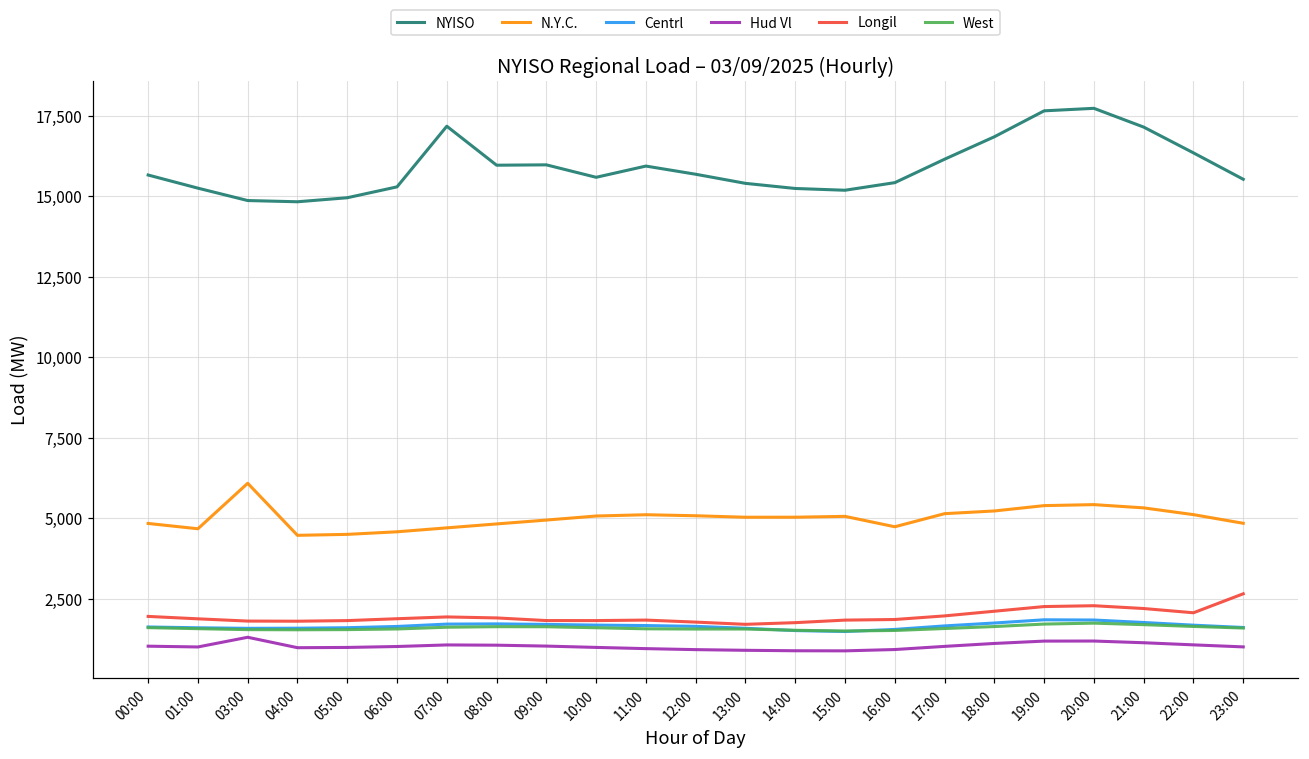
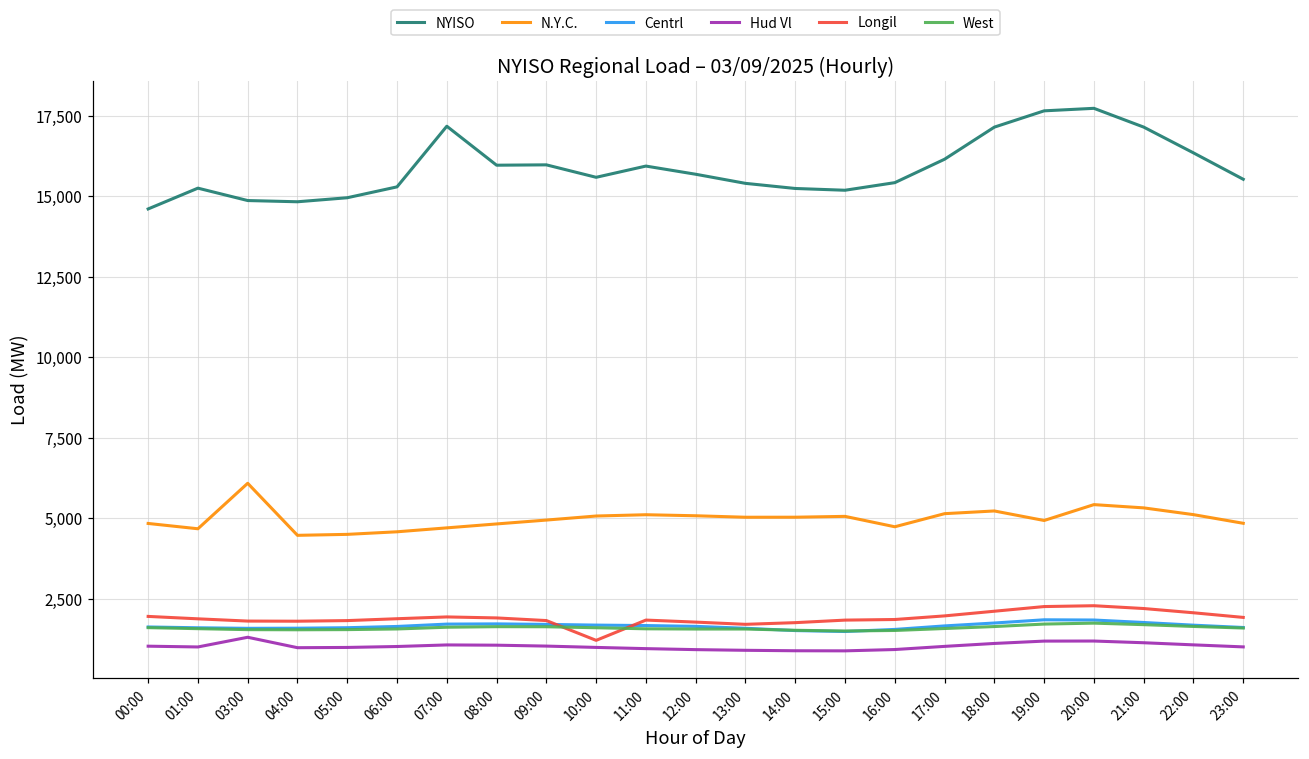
  {
    "NYISO": {
-     "00:00": "15,700",
+     "00:00": "14,600",
      "01:00": "15,300",
      "03:00": "14,900",
      "04:00": "14,800",
      "05:00": "15,000",
      "06:00": "15,300",
      "07:00": "17,200",
      "08:00": "16,000",
      "09:00": "16,000",
      "10:00": "15,600",
      "11:00": "15,900",
      "12:00": "15,700",
      "13:00": "15,400",
      "14:00": "15,200",
      "15:00": "15,200",
      "16:00": "15,400",
      "17:00": "16,200",
-     "18:00": "16,900",
+     "18:00": "17,200",
      "19:00": "17,700",
      "20:00": "17,700",
      "21:00": "17,200",
      "22:00": "16,400",
      "23:00": "15,500"
    },
    "N.Y.C.": {
      "00:00": "4,800",
      "01:00": "4,700",
      "03:00": "6,100",
      "04:00": "4,500",
      "05:00": "4,500",
      "06:00": "4,600",
      "07:00": "4,700",
      "08:00": "4,800",
      "09:00": "4,900",
      "10:00": "5,100",
      "11:00": "5,100",
      "12:00": "5,100",
      "13:00": "5,000",
      "14:00": "5,000",
      "15:00": "5,100",
      "16:00": "4,700",
      "17:00": "5,100",
      "18:00": "5,200",
-     "19:00": "5,400",
+     "19:00": "4,900",
      "20:00": "5,400",
      "21:00": "5,300",
      "22:00": "5,100",
      "23:00": "4,800"
    },
    "Centrl": {
      "07:00": "1,700",
      "08:00": "1,700",
      "11:00": "1,700",
      "18:00": "1,700",
      "19:00": "1,800",
      "20:00": "1,800"
    },
    "Hud Vl": {
      "00:00": "1,000",
      "01:00": "1,000",
      "03:00": "1,300",
      "04:00": "1,000",
      "05:00": "1,000",
      "06:00": "1,000",
      "07:00": "1,100",
      "08:00": "1,100",
      "09:00": "1,000",
      "10:00": "1,000",
      "11:00": "1,000",
      "12:00": "900",
      "13:00": "900",
      "14:00": "900",
      "15:00": "900",
      "16:00": "900",
      "17:00": "1,000",
      "18:00": "1,100",
      "19:00": "1,200",
      "20:00": "1,200",
      "21:00": "1,100",
      "22:00": "1,100",
      "23:00": "1,000"
    },
    "Longil": {
      "00:00": "2,000",
      "01:00": "1,900",
      "03:00": "1,800",
      "04:00": "1,800",
      "05:00": "1,800",
      "06:00": "1,900",
      "07:00": "1,900",
      "08:00": "1,900",
      "09:00": "1,800",
-     "10:00": "1,800",
+     "10:00": "1,200",
      "11:00": "1,800",
      "12:00": "1,800",
      "13:00": "1,700",
      "14:00": "1,800",
      "15:00": "1,800",
      "16:00": "1,900",
      "17:00": "2,000",
      "18:00": "2,100",
      "19:00": "2,300",
      "20:00": "2,300",
      "21:00": "2,200",
      "22:00": "2,100",
-     "23:00": "2,700"
+     "23:00": "1,900"
    },
    "West": {
      "07:00": "1,600",
      "08:00": "1,600",
      "11:00": "1,600",
      "18:00": "1,600",
      "19:00": "1,700",
      "20:00": "1,700"
    }
  }
